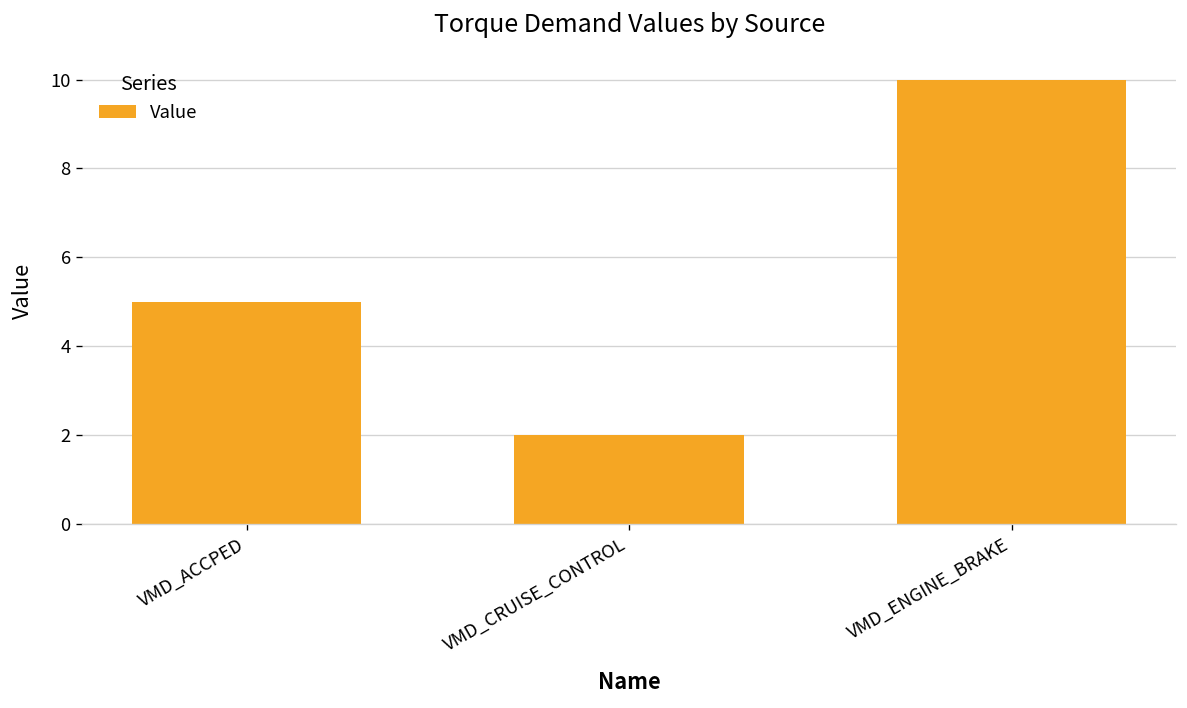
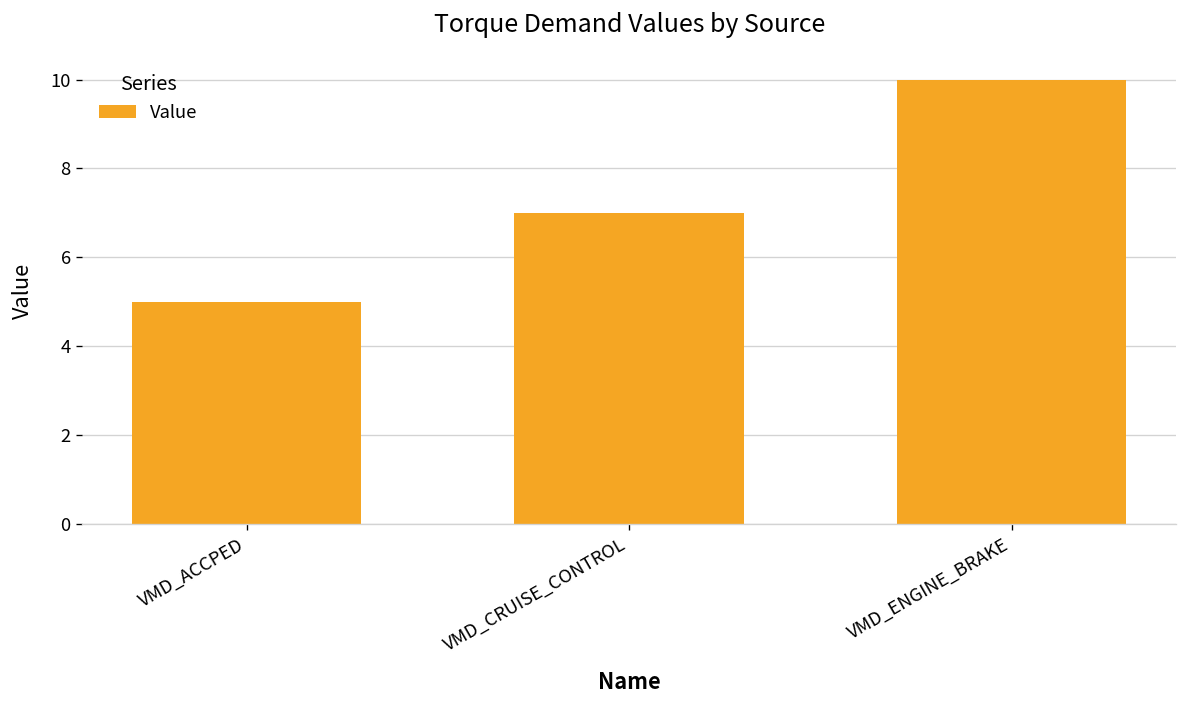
  {
    "VMD_ACCPED": 5,
-   "VMD_CRUISE_CONTROL": 2,
+   "VMD_CRUISE_CONTROL": 7,
    "VMD_ENGINE_BRAKE": 10
  }
